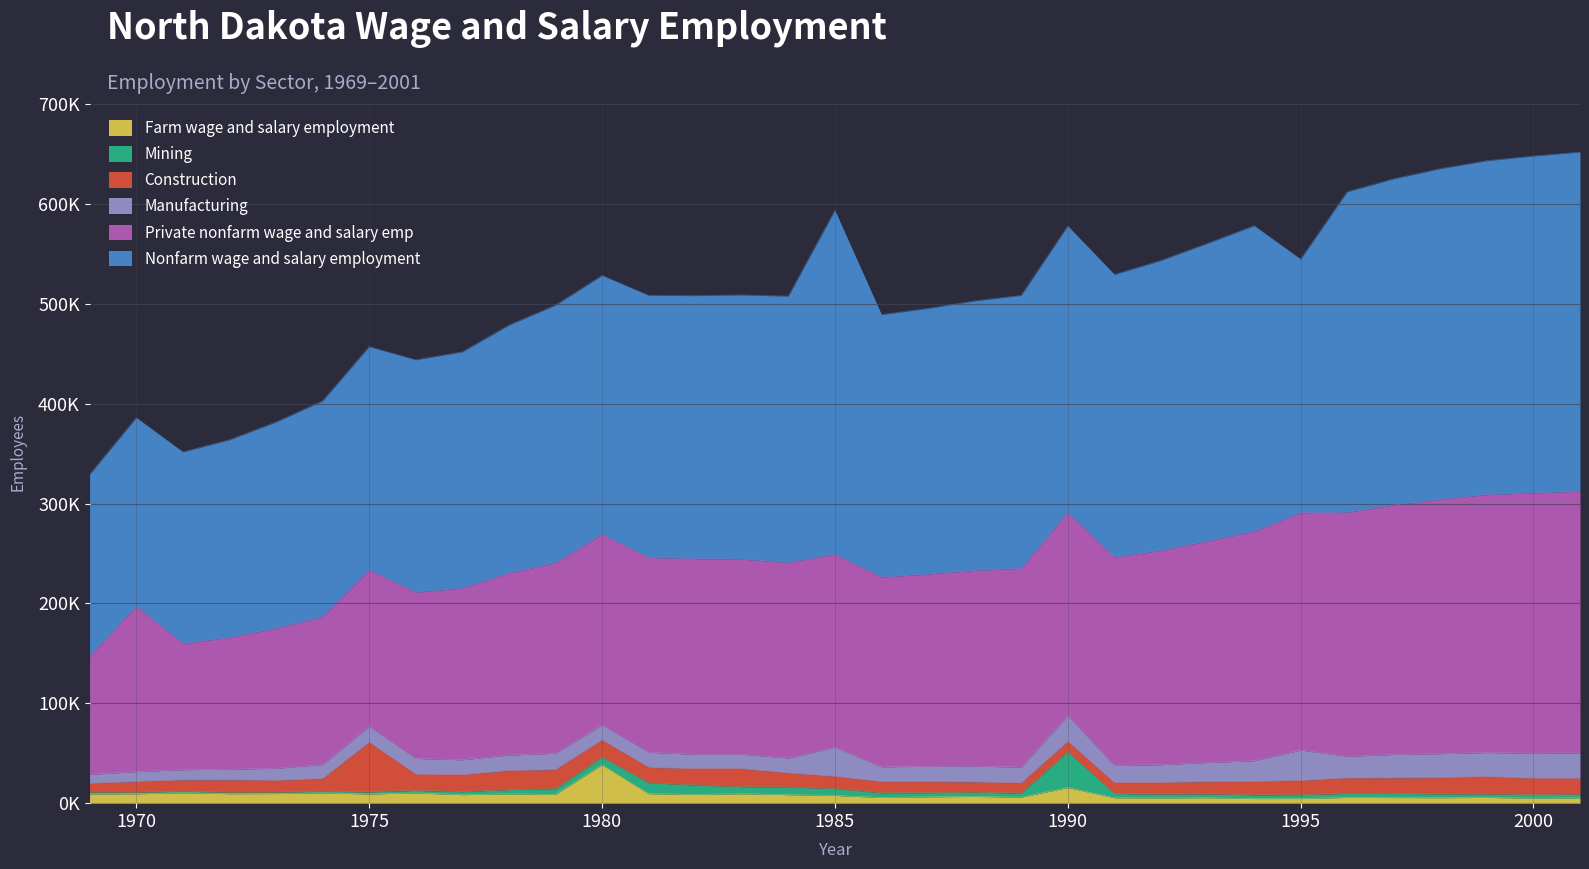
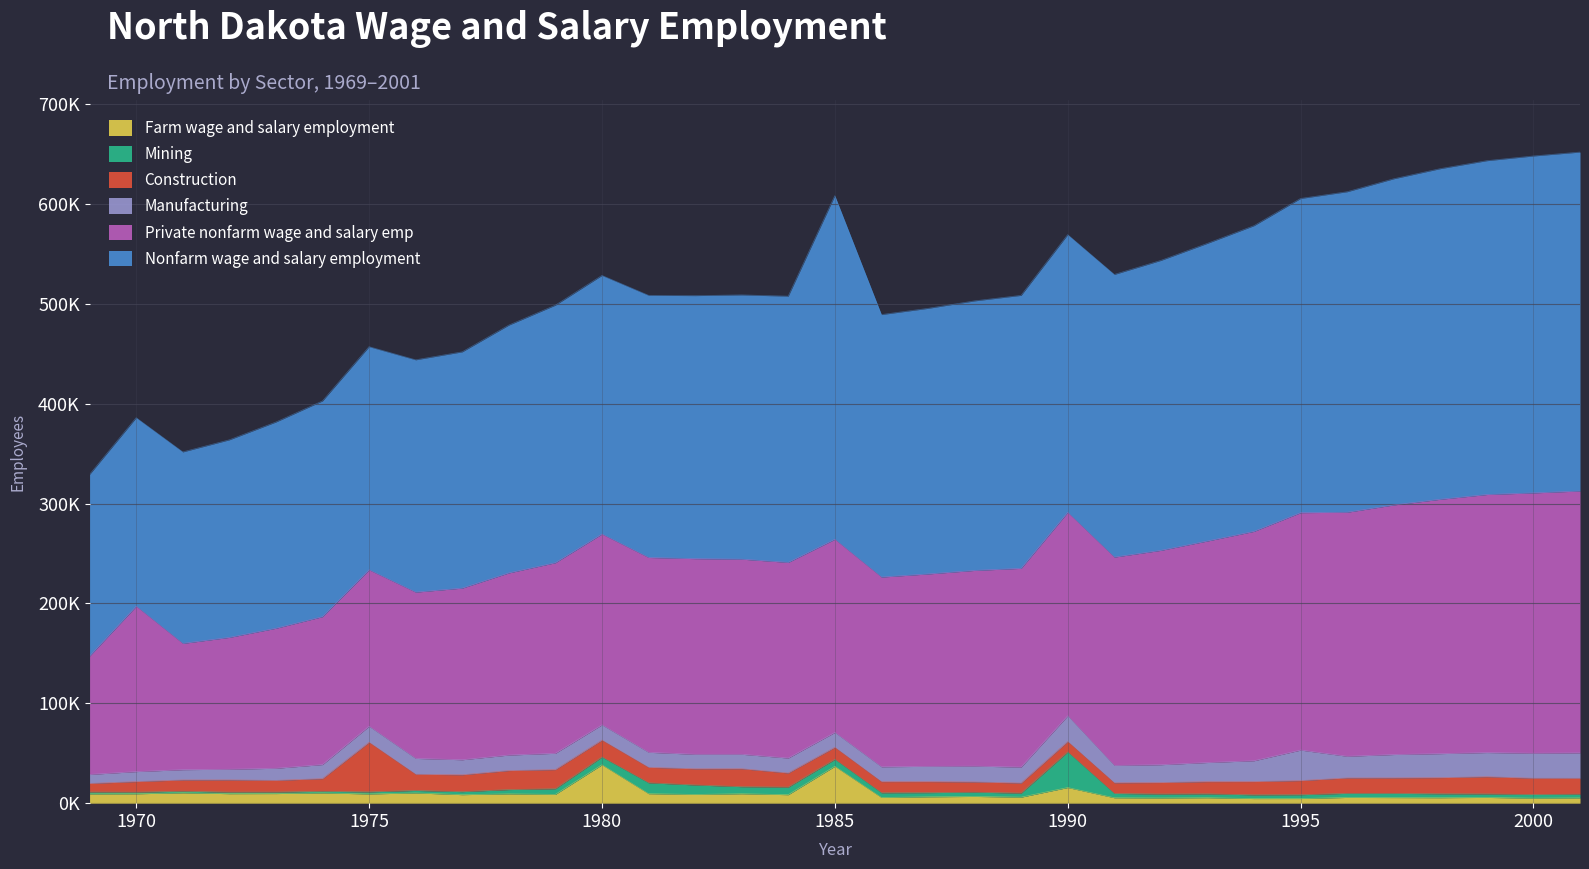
  {
    "Farm wage and salary employment": {
      "1980": 40000,
-     "1985": 10000,
+     "1985": 40000,
      "1990": 20000,
      "1995": 0,
      "2000": 10000
    },
    "Mining": {
      "1980": 10000,
      "1985": 10000,
      "1990": 40000,
      "1995": 0,
      "2000": 0
    },
    "Construction": {
      "1970": 10000,
      "1975": 50000,
      "1980": 20000,
      "1985": 10000,
      "1990": 10000,
      "1995": 10000,
      "2000": 20000
    },
    "Manufacturing": {
      "1970": 10000,
      "1975": 20000,
      "1980": 20000,
-     "1985": 30000,
+     "1985": 10000,
      "1990": 30000,
      "1995": 30000,
      "2000": 30000
    },
    "Private nonfarm wage and salary emp": {
      "1970": 170000,
      "1975": 160000,
      "1980": 190000,
      "1985": 190000,
      "1990": 200000,
      "1995": 240000,
      "2000": 260000
    },
    "Nonfarm wage and salary employment": {
      "1970": 190000,
      "1975": 220000,
      "1980": 260000,
      "1985": 340000,
-     "1990": 290000,
-     "1995": 250000,
+     "1990": 280000,
+     "1995": 310000,
      "2000": 340000
    }
  }
